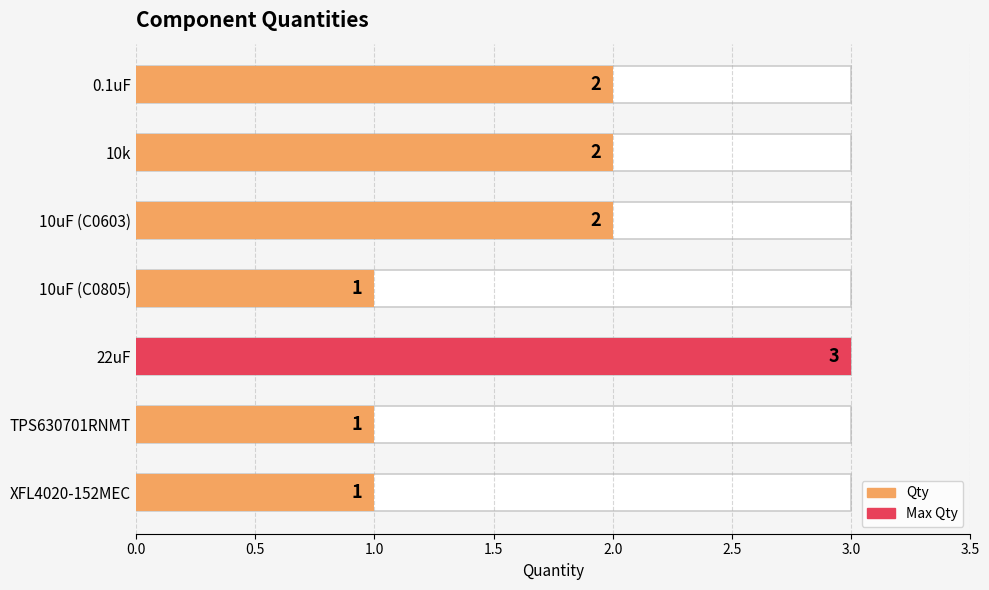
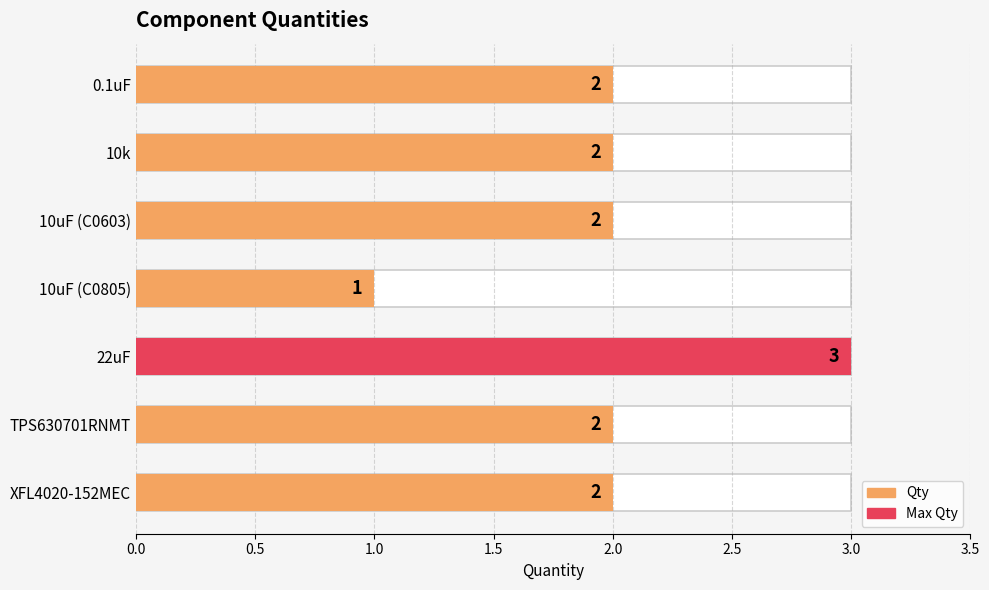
  {
    "Max Qty": {
      "22uF": 3
    },
    "Qty": {
      "22uF": 3,
-     "TPS630701RNMT": 1,
-     "XFL4020-152MEC": 1
+     "TPS630701RNMT": 2,
+     "XFL4020-152MEC": 2
    }
  }
